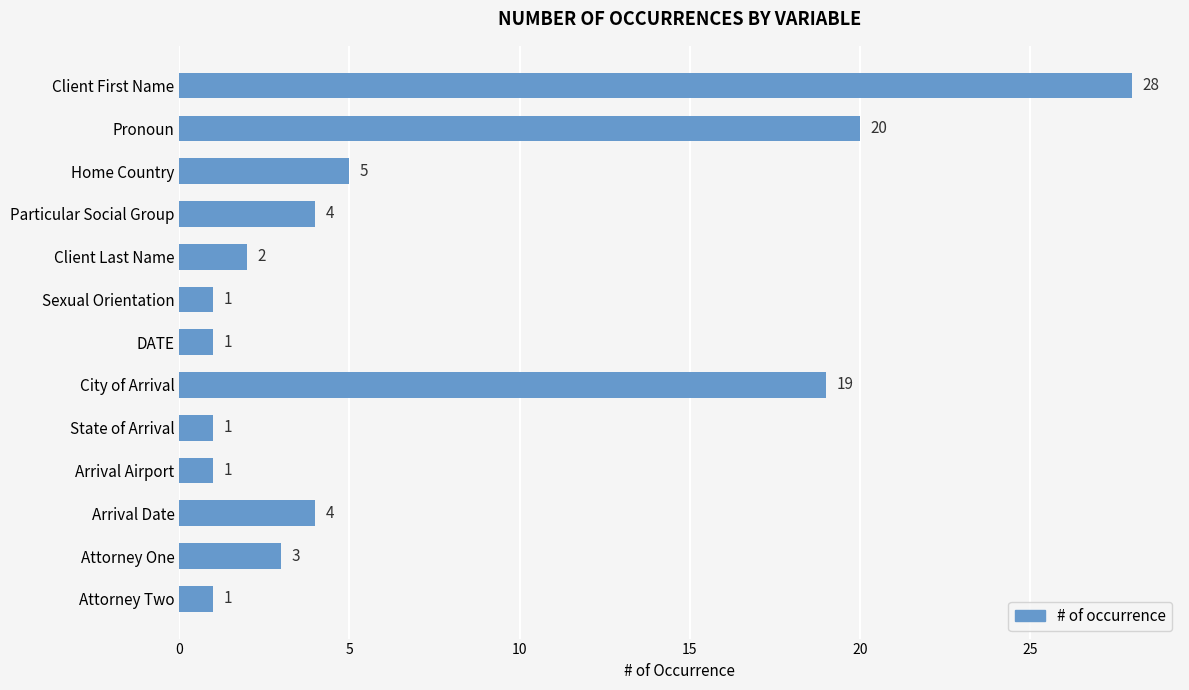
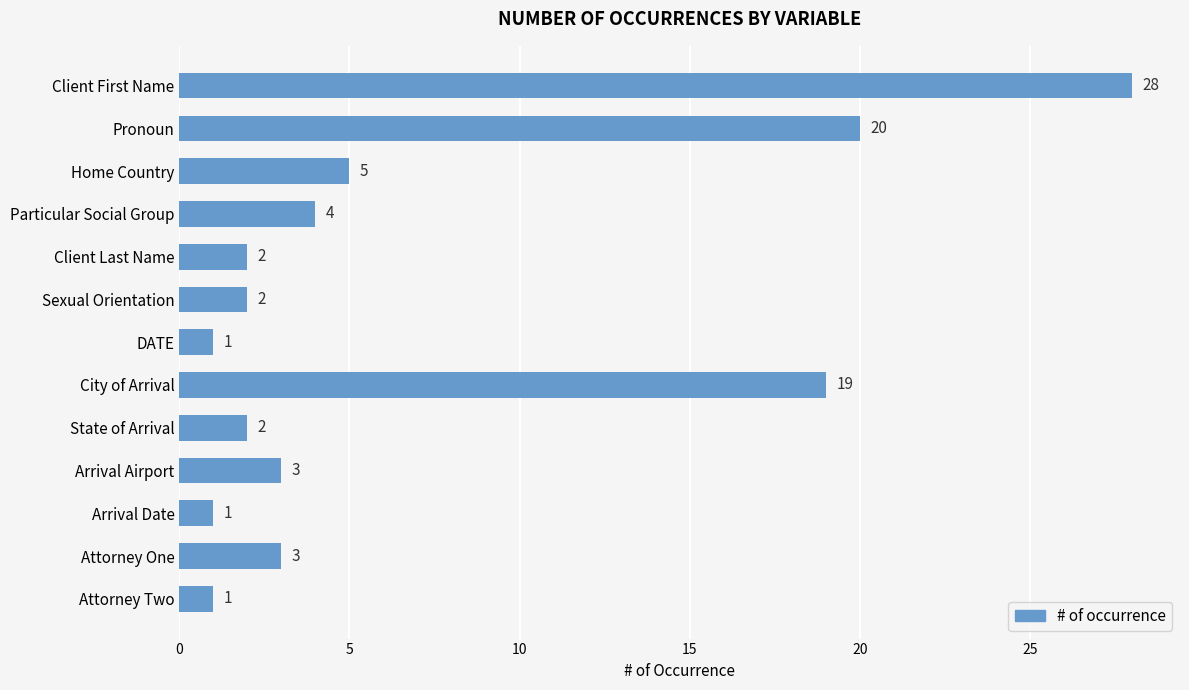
  {
    "Client First Name": 28,
    "Pronoun": 20,
    "Home Country": 5,
    "Particular Social Group": 4,
    "Client Last Name": 2,
-   "Sexual Orientation": 1,
+   "Sexual Orientation": 2,
    "DATE": 1,
    "City of Arrival": 19,
-   "State of Arrival": 1,
-   "Arrival Airport": 1,
-   "Arrival Date": 4,
+   "State of Arrival": 2,
+   "Arrival Airport": 3,
+   "Arrival Date": 1,
    "Attorney One": 3,
    "Attorney Two": 1
  }
